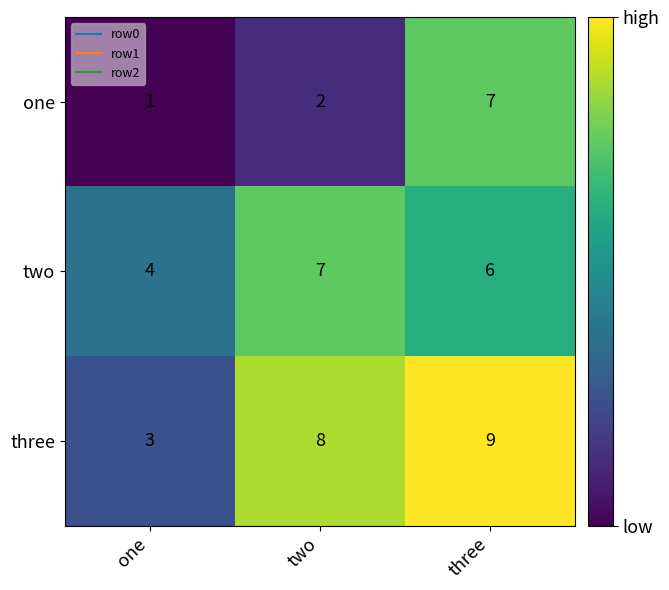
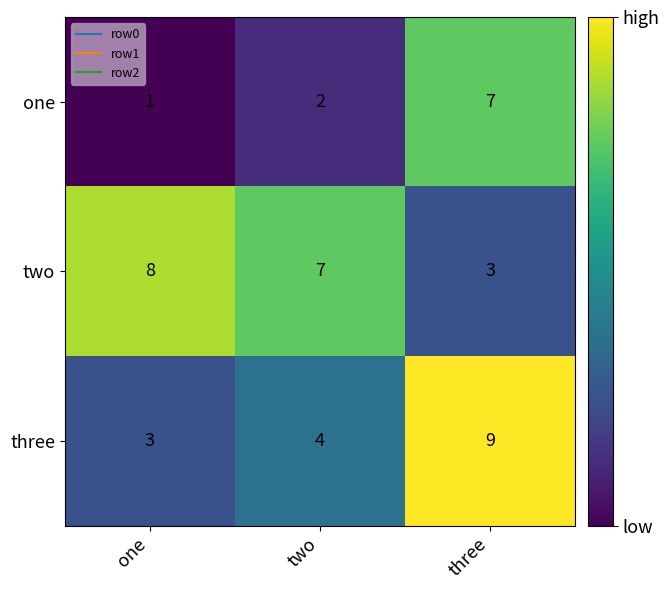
  {
    "one": {
      "one": 1,
      "two": 2,
      "three": 7
    },
    "two": {
-     "one": 4,
+     "one": 8,
      "two": 7,
-     "three": 6
+     "three": 3
    },
    "three": {
      "one": 3,
-     "two": 8,
+     "two": 4,
      "three": 9
    }
  }
